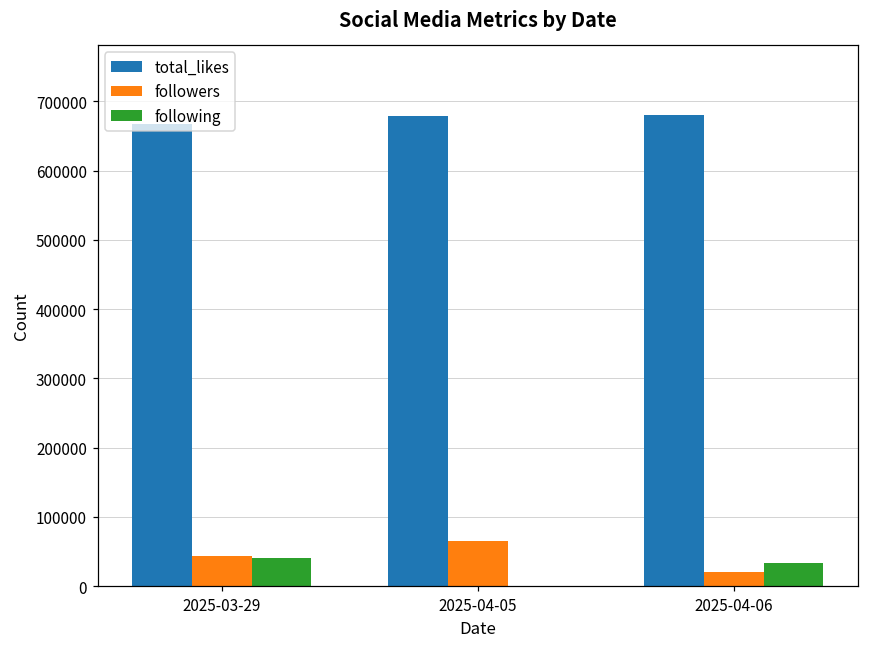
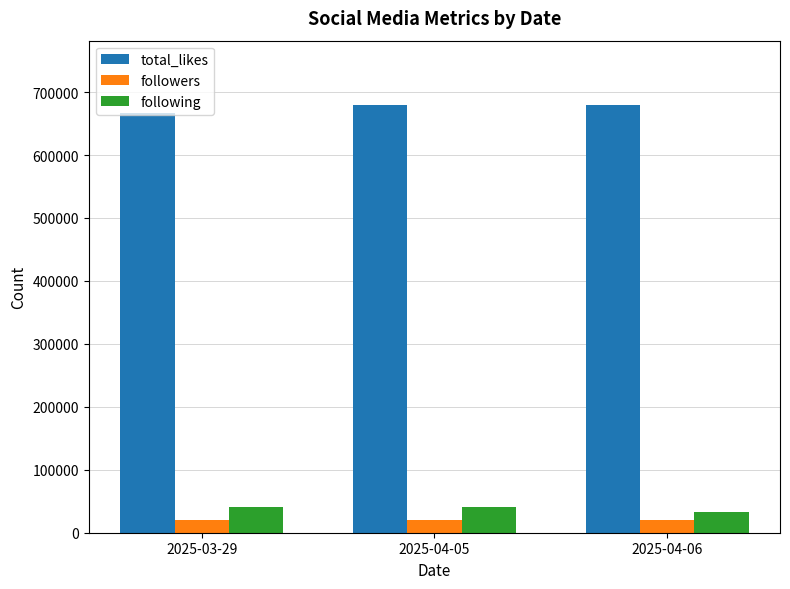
  {
    "total_likes": {
      "2025-04-05": 680000,
      "2025-04-06": 680000
    },
    "followers": {
-     "2025-03-29": 40000,
-     "2025-04-05": 60000,
+     "2025-03-29": 20000,
+     "2025-04-05": 20000,
      "2025-04-06": 20000
    },
    "following": {
      "2025-03-29": 40000,
-     "2025-04-05": 0,
+     "2025-04-05": 40000,
      "2025-04-06": 30000
    }
  }
